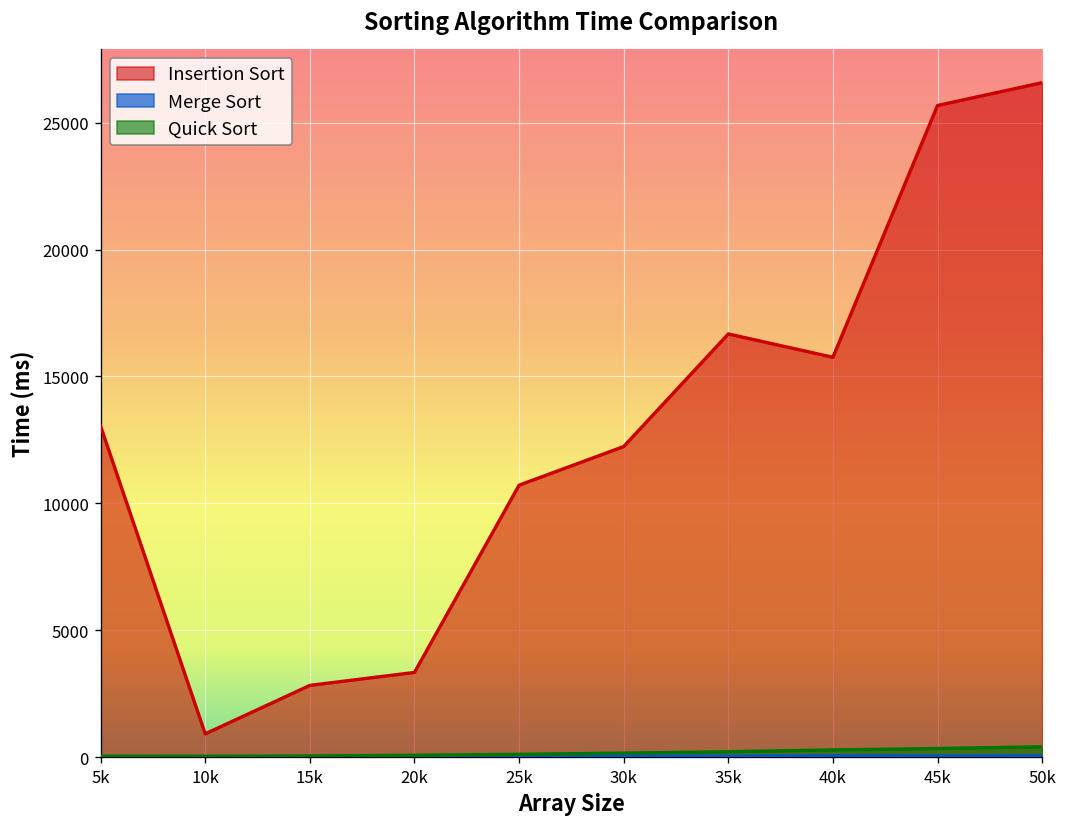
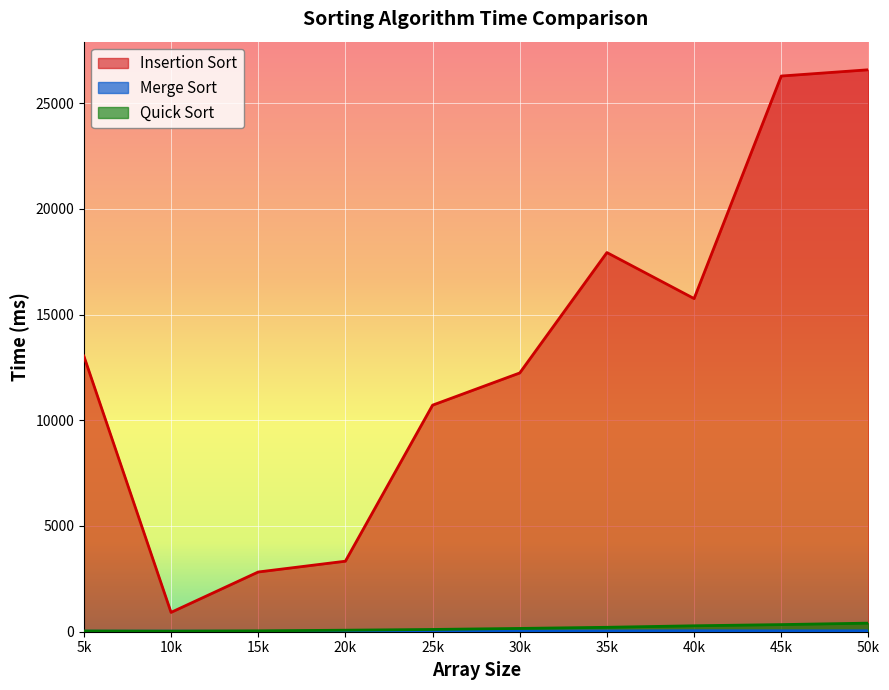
  {
    "Insertion Sort": {
      "5k": 13000,
      "10k": 900,
      "15k": 2800,
      "20k": 3300,
      "25k": 10700,
      "30k": 12200,
-     "35k": 16700,
+     "35k": 17900,
      "40k": 15800,
-     "45k": 25700,
+     "45k": 26300,
      "50k": 26600
    },
    "Merge Sort": {
      "30k": 0,
      "35k": 0,
      "40k": 0,
      "45k": 0,
      "50k": 0
    },
    "Quick Sort": {
      "30k": 200,
      "35k": 200,
      "40k": 300,
      "45k": 300,
      "50k": 400
    }
  }
